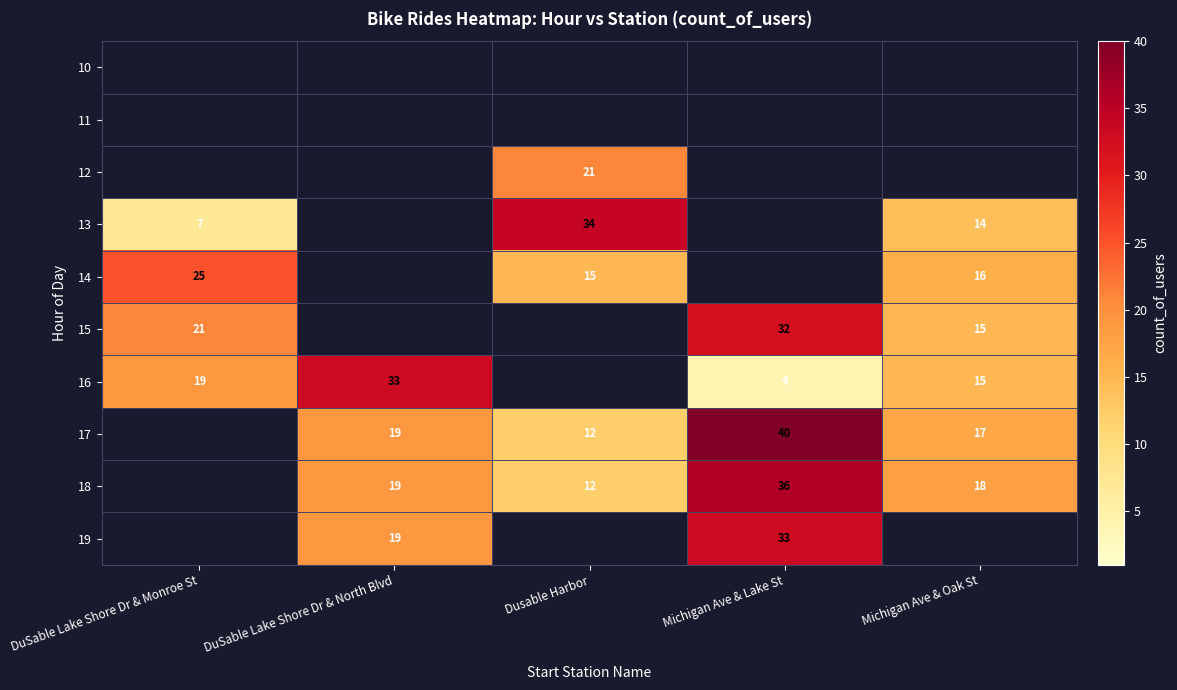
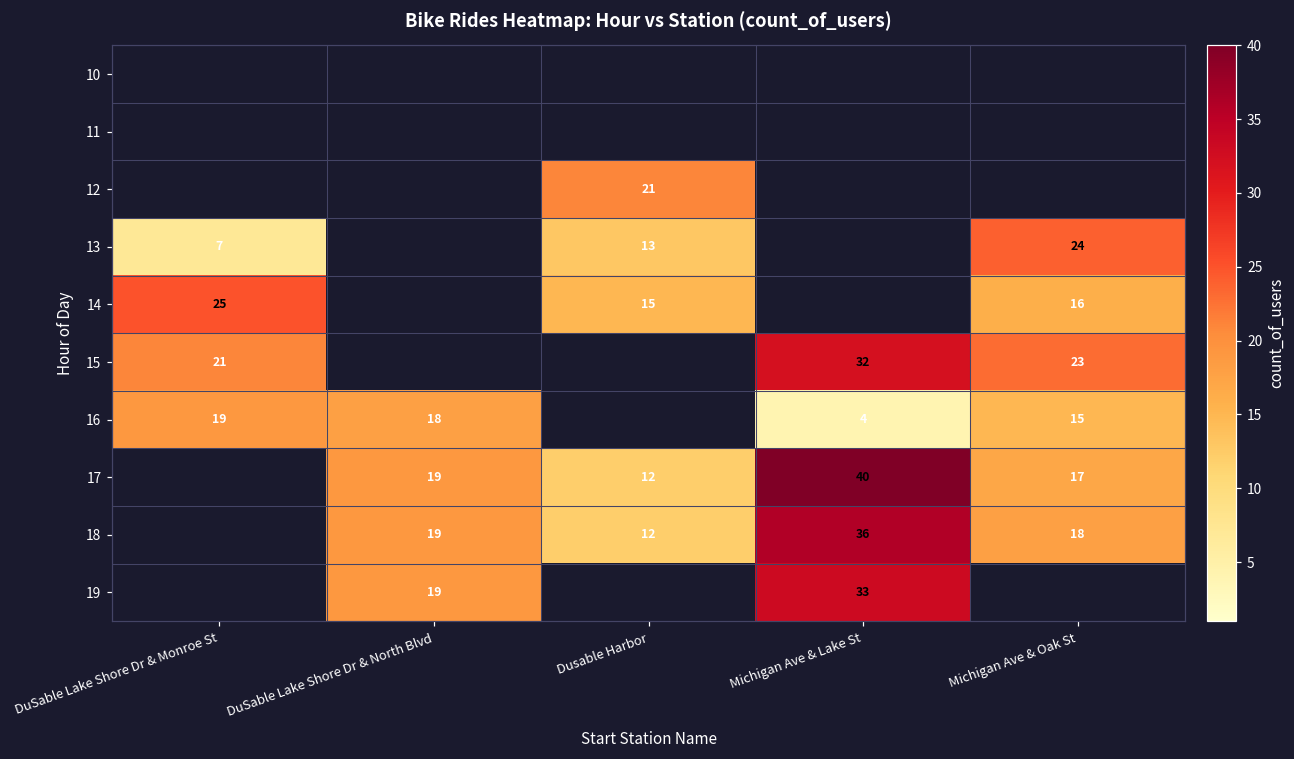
  {
    "12": {
      "Dusable Harbor": 21
    },
    "13": {
      "DuSable Lake Shore Dr & Monroe St": 7,
-     "Dusable Harbor": 34,
-     "Michigan Ave & Oak St": 14
+     "Dusable Harbor": 13,
+     "Michigan Ave & Oak St": 24
    },
    "14": {
      "DuSable Lake Shore Dr & Monroe St": 25,
      "Dusable Harbor": 15,
      "Michigan Ave & Oak St": 16
    },
    "15": {
      "DuSable Lake Shore Dr & Monroe St": 21,
      "Michigan Ave & Lake St": 32,
-     "Michigan Ave & Oak St": 15
+     "Michigan Ave & Oak St": 23
    },
    "16": {
      "DuSable Lake Shore Dr & Monroe St": 19,
-     "DuSable Lake Shore Dr & North Blvd": 33,
+     "DuSable Lake Shore Dr & North Blvd": 18,
      "Michigan Ave & Lake St": 4,
      "Michigan Ave & Oak St": 15
    },
    "17": {
      "DuSable Lake Shore Dr & North Blvd": 19,
      "Dusable Harbor": 12,
      "Michigan Ave & Lake St": 40,
      "Michigan Ave & Oak St": 17
    },
    "18": {
      "DuSable Lake Shore Dr & North Blvd": 19,
      "Dusable Harbor": 12,
      "Michigan Ave & Lake St": 36,
      "Michigan Ave & Oak St": 18
    },
    "19": {
      "DuSable Lake Shore Dr & North Blvd": 19,
      "Michigan Ave & Lake St": 33
    }
  }
